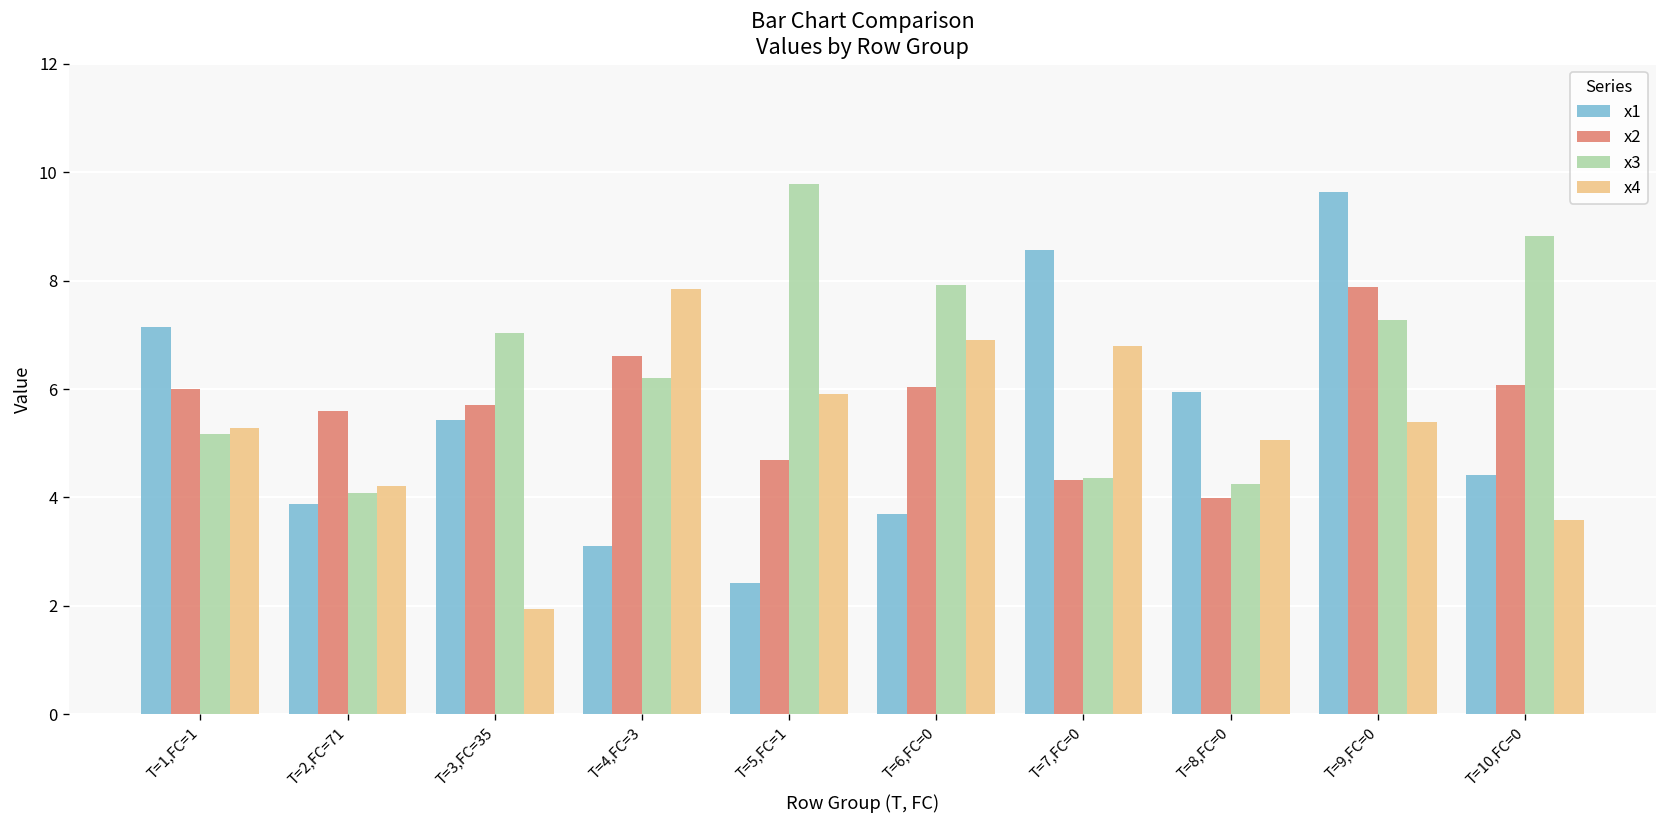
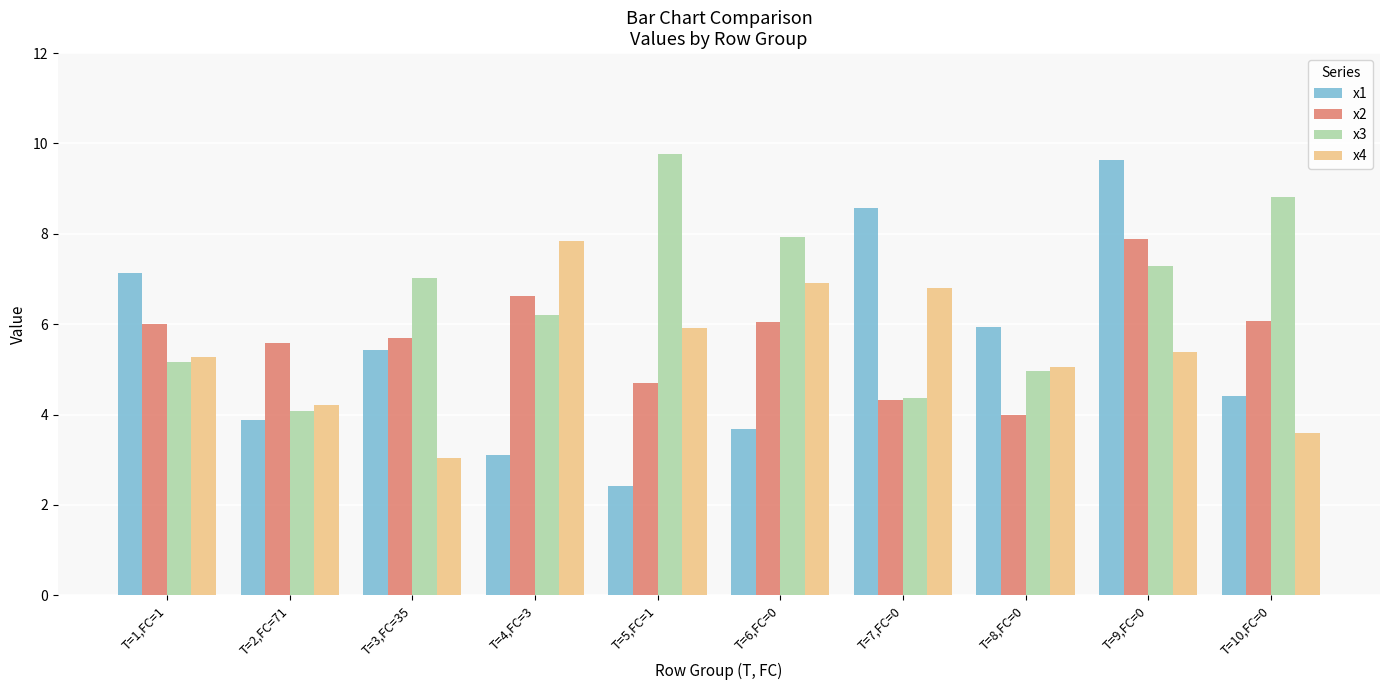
  {
    "x1": {
      "T=1,FC=1": 7.1,
      "T=2,FC=71": 3.9,
      "T=3,FC=35": 5.4,
      "T=4,FC=3": 3.1,
      "T=5,FC=1": 2.4,
      "T=6,FC=0": 3.7,
      "T=7,FC=0": 8.6,
      "T=8,FC=0": 5.9,
      "T=9,FC=0": 9.6,
      "T=10,FC=0": 4.4
    },
    "x2": {
      "T=1,FC=1": 6.0,
      "T=2,FC=71": 5.6,
      "T=3,FC=35": 5.7,
      "T=4,FC=3": 6.6,
      "T=5,FC=1": 4.7,
      "T=6,FC=0": 6.0,
      "T=7,FC=0": 4.3,
      "T=8,FC=0": 4.0,
      "T=9,FC=0": 7.9,
      "T=10,FC=0": 6.1
    },
    "x3": {
      "T=1,FC=1": 5.2,
      "T=2,FC=71": 4.1,
      "T=3,FC=35": 7.0,
      "T=4,FC=3": 6.2,
      "T=5,FC=1": 9.8,
      "T=6,FC=0": 7.9,
      "T=7,FC=0": 4.4,
-     "T=8,FC=0": 4.3,
+     "T=8,FC=0": 5.0,
      "T=9,FC=0": 7.3,
      "T=10,FC=0": 8.8
    },
    "x4": {
      "T=1,FC=1": 5.3,
      "T=2,FC=71": 4.2,
-     "T=3,FC=35": 1.9,
+     "T=3,FC=35": 3.0,
      "T=4,FC=3": 7.8,
      "T=5,FC=1": 5.9,
      "T=6,FC=0": 6.9,
      "T=7,FC=0": 6.8,
      "T=8,FC=0": 5.1,
      "T=9,FC=0": 5.4,
      "T=10,FC=0": 3.6
    }
  }
